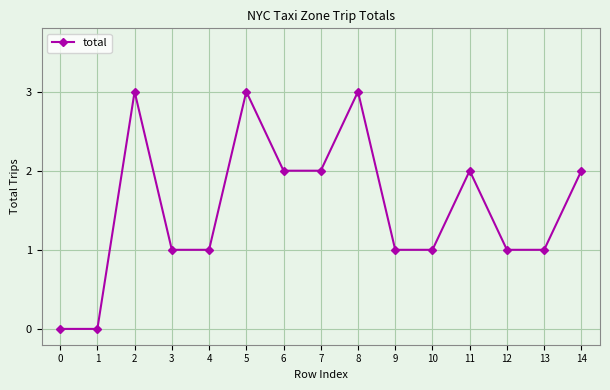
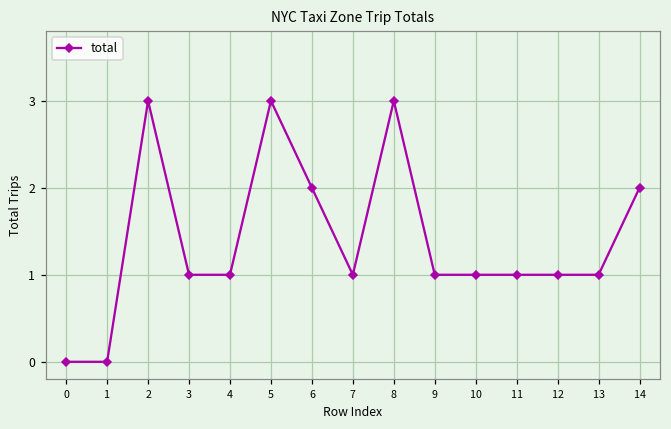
  {
    "0": 0,
    "1": 0,
    "2": 3,
    "3": 1,
    "4": 1,
    "5": 3,
    "6": 2,
-   "7": 2,
+   "7": 1,
    "8": 3,
    "9": 1,
    "10": 1,
-   "11": 2,
+   "11": 1,
    "12": 1,
    "13": 1,
    "14": 2
  }
